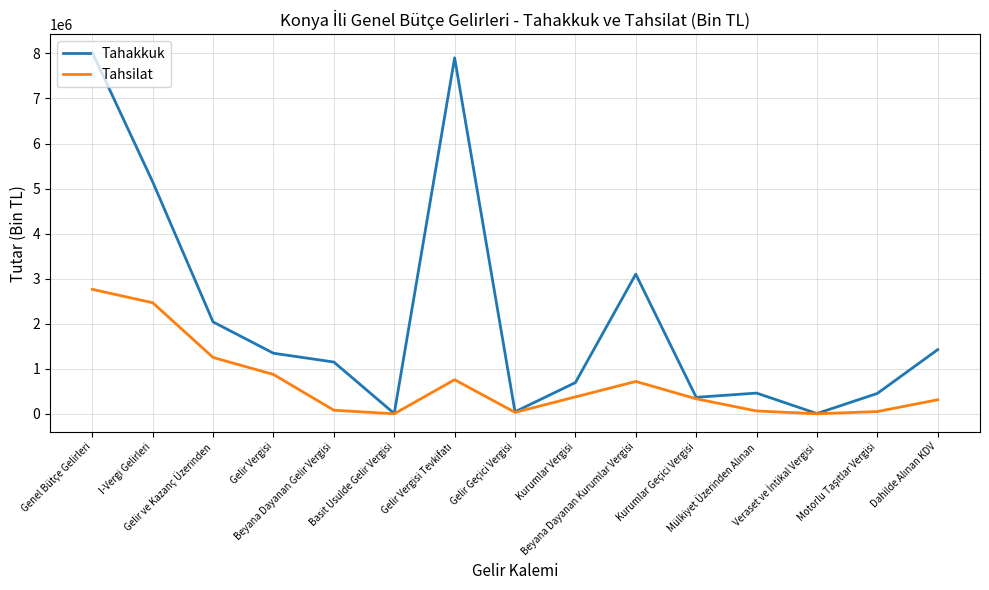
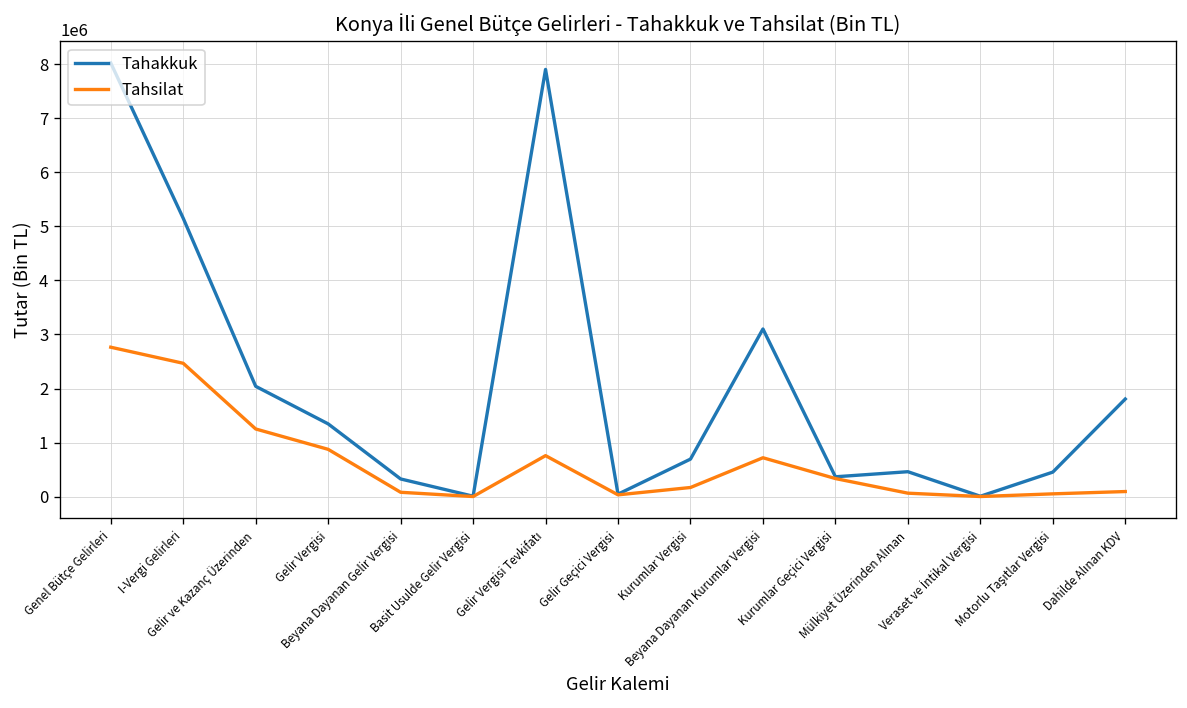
  {
    "Tahakkuk": {
      "I-Vergi Gelirleri": 5100000,
      "Gelir ve Kazanç Üzerinden": 2000000,
      "Gelir Vergisi": 1300000,
-     "Beyana Dayanan Gelir Vergisi": 1200000,
+     "Beyana Dayanan Gelir Vergisi": 300000,
      "Gelir Vergisi Tevkifatı": 7900000,
      "Kurumlar Vergisi": 700000,
      "Beyana Dayanan Kurumlar Vergisi": 3100000,
      "Mülkiyet Üzerinden Alınan": 500000,
      "Motorlu Taşıtlar Vergisi": 500000,
-     "Dahilde Alınan KDV": 1400000
+     "Dahilde Alınan KDV": 1800000
    },
    "Tahsilat": {
      "Genel Bütçe Gelirleri": 2800000,
      "I-Vergi Gelirleri": 2500000,
      "Gelir ve Kazanç Üzerinden": 1300000,
      "Gelir Vergisi": 900000,
      "Beyana Dayanan Gelir Vergisi": 100000,
      "Gelir Vergisi Tevkifatı": 800000,
-     "Kurumlar Vergisi": 400000,
+     "Kurumlar Vergisi": 200000,
      "Beyana Dayanan Kurumlar Vergisi": 700000,
      "Mülkiyet Üzerinden Alınan": 100000,
      "Motorlu Taşıtlar Vergisi": 100000,
-     "Dahilde Alınan KDV": 300000
+     "Dahilde Alınan KDV": 100000
    }
  }
